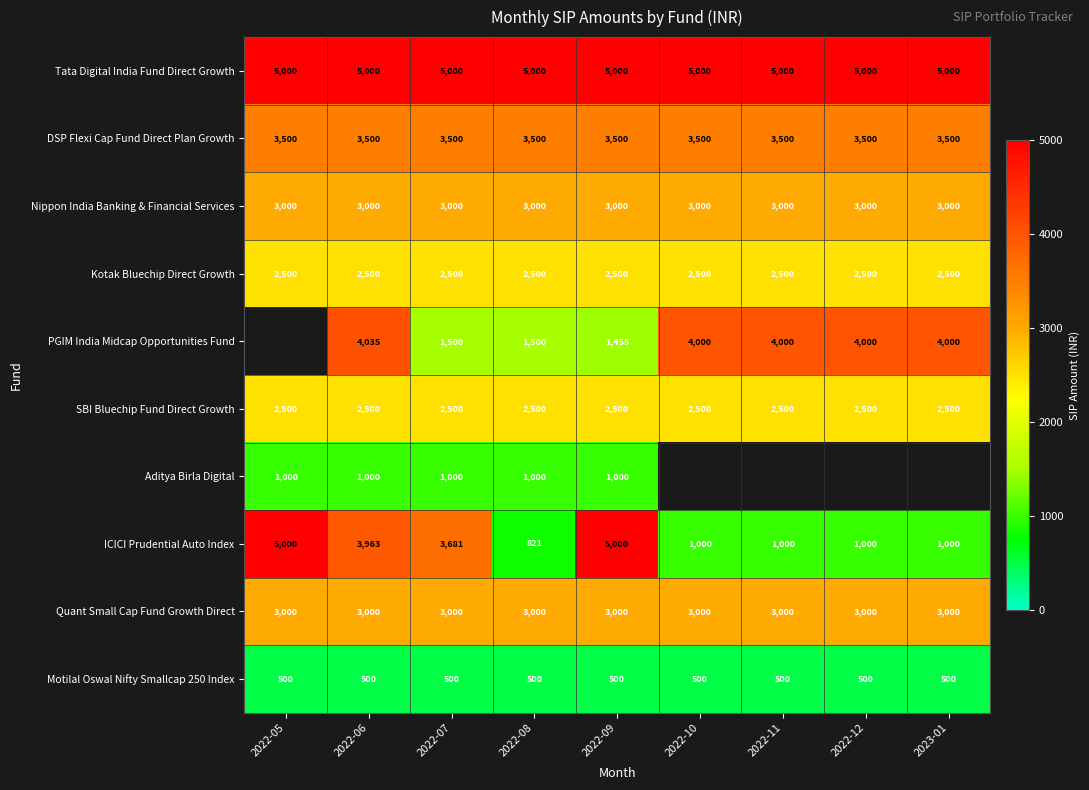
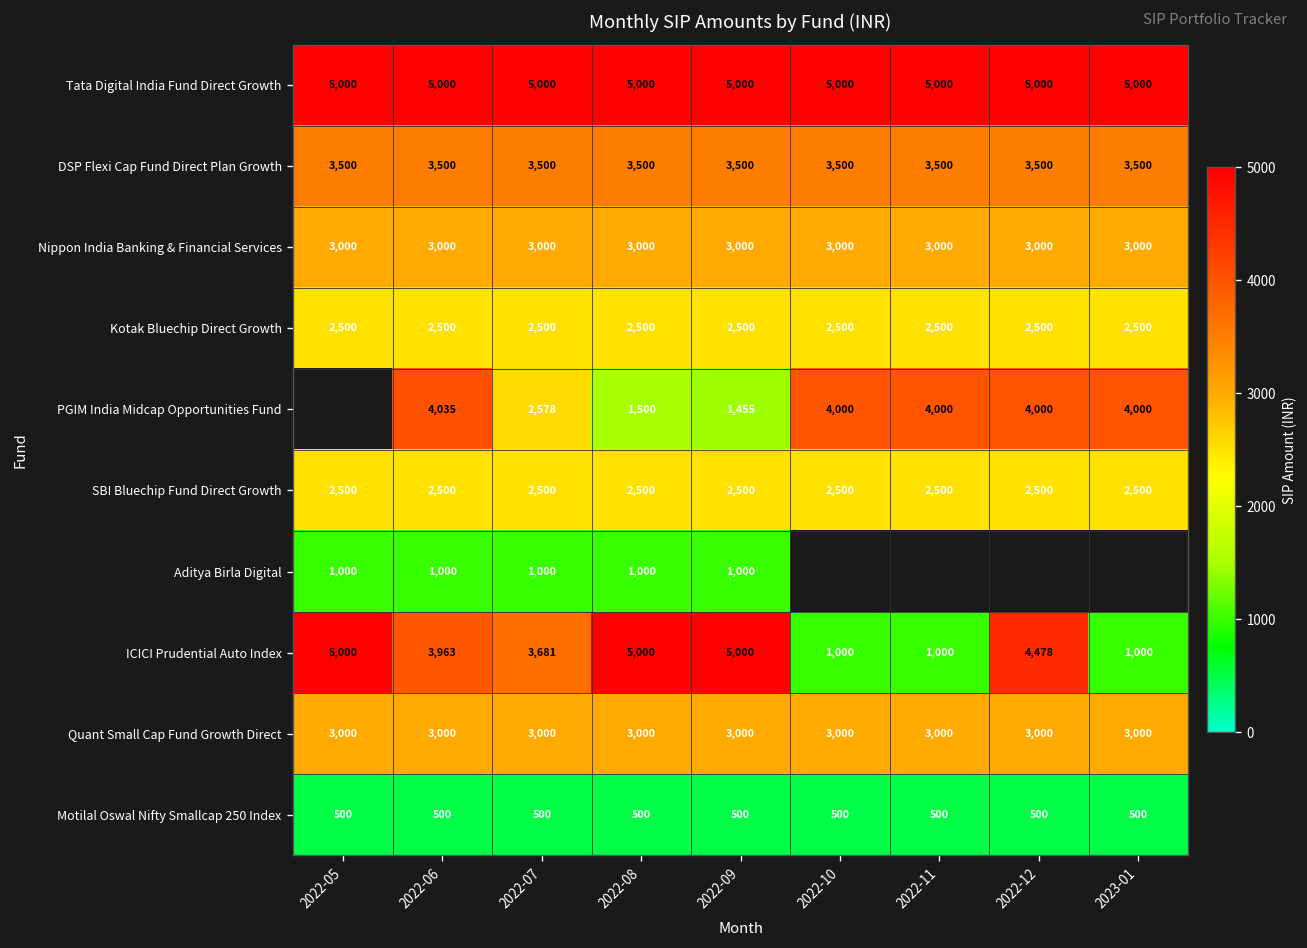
  {
    "Tata Digital India Fund Direct Growth": {
      "2022-05": "5,000",
      "2022-06": "5,000",
      "2022-07": "5,000",
      "2022-08": "5,000",
      "2022-09": "5,000",
      "2022-10": "5,000",
      "2022-11": "5,000",
      "2022-12": "5,000",
      "2023-01": "5,000"
    },
    "DSP Flexi Cap Fund Direct Plan Growth": {
      "2022-05": "3,500",
      "2022-06": "3,500",
      "2022-07": "3,500",
      "2022-08": "3,500",
      "2022-09": "3,500",
      "2022-10": "3,500",
      "2022-11": "3,500",
      "2022-12": "3,500",
      "2023-01": "3,500"
    },
    "Nippon India Banking & Financial Services": {
      "2022-05": "3,000",
      "2022-06": "3,000",
      "2022-07": "3,000",
      "2022-08": "3,000",
      "2022-09": "3,000",
      "2022-10": "3,000",
      "2022-11": "3,000",
      "2022-12": "3,000",
      "2023-01": "3,000"
    },
    "Kotak Bluechip Direct Growth": {
      "2022-05": "2,500",
      "2022-06": "2,500",
      "2022-07": "2,500",
      "2022-08": "2,500",
      "2022-09": "2,500",
      "2022-10": "2,500",
      "2022-11": "2,500",
      "2022-12": "2,500",
      "2023-01": "2,500"
    },
    "PGIM India Midcap Opportunities Fund": {
      "2022-06": "4,035",
-     "2022-07": "1,500",
+     "2022-07": "2,578",
      "2022-08": "1,500",
      "2022-09": "1,455",
      "2022-10": "4,000",
      "2022-11": "4,000",
      "2022-12": "4,000",
      "2023-01": "4,000"
    },
    "SBI Bluechip Fund Direct Growth": {
      "2022-05": "2,500",
      "2022-06": "2,500",
      "2022-07": "2,500",
      "2022-08": "2,500",
      "2022-09": "2,500",
      "2022-10": "2,500",
      "2022-11": "2,500",
      "2022-12": "2,500",
      "2023-01": "2,500"
    },
    "Aditya Birla Digital": {
      "2022-05": "1,000",
      "2022-06": "1,000",
      "2022-07": "1,000",
      "2022-08": "1,000",
      "2022-09": "1,000"
    },
    "ICICI Prudential Auto Index": {
      "2022-05": "5,000",
      "2022-06": "3,963",
      "2022-07": "3,681",
-     "2022-08": "821",
+     "2022-08": "5,000",
      "2022-09": "5,000",
      "2022-10": "1,000",
      "2022-11": "1,000",
-     "2022-12": "1,000",
+     "2022-12": "4,478",
      "2023-01": "1,000"
    },
    "Quant Small Cap Fund Growth Direct": {
      "2022-05": "3,000",
      "2022-06": "3,000",
      "2022-07": "3,000",
      "2022-08": "3,000",
      "2022-09": "3,000",
      "2022-10": "3,000",
      "2022-11": "3,000",
      "2022-12": "3,000",
      "2023-01": "3,000"
    },
    "Motilal Oswal Nifty Smallcap 250 Index": {
      "2022-05": "500",
      "2022-06": "500",
      "2022-07": "500",
      "2022-08": "500",
      "2022-09": "500",
      "2022-10": "500",
      "2022-11": "500",
      "2022-12": "500",
      "2023-01": "500"
    }
  }
